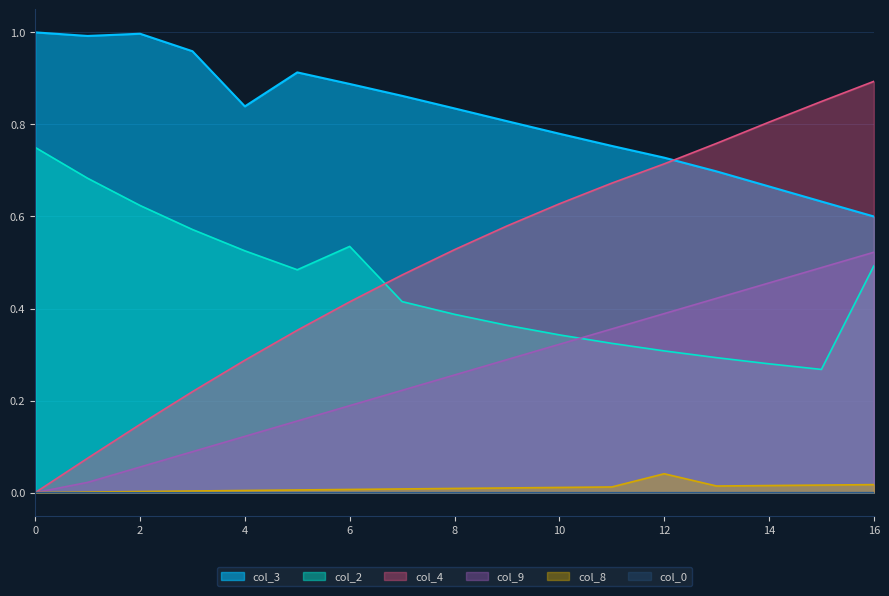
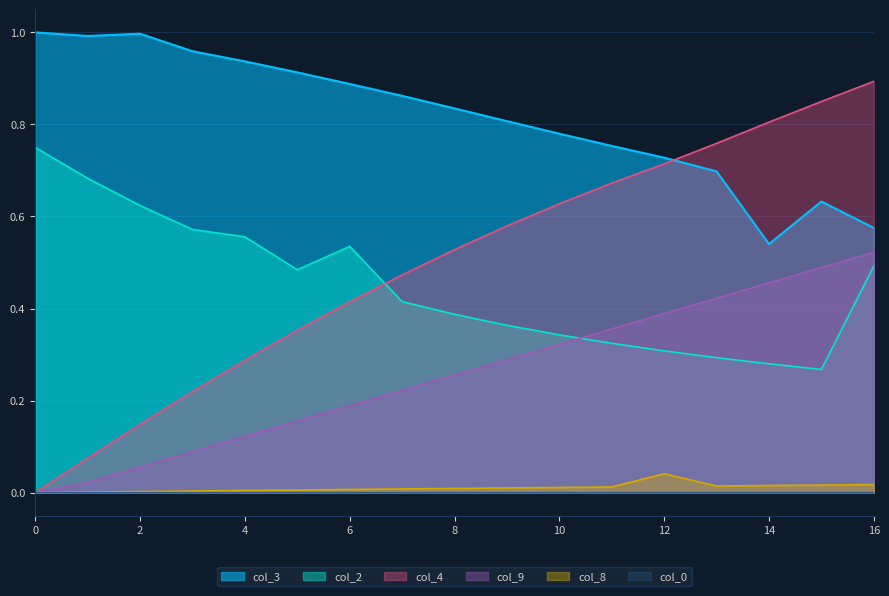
  {
    "col_3": {
      "0": 1.00,
      "2": 1.00,
-     "4": 0.84,
+     "4": 0.94,
      "6": 0.89,
      "8": 0.83,
      "10": 0.78,
      "12": 0.73,
-     "14": 0.67,
-     "16": 0.60
+     "14": 0.54,
+     "16": 0.58
    },
    "col_2": {
      "0": 0.75,
      "2": 0.62,
-     "4": 0.53,
+     "4": 0.56,
      "6": 0.53,
      "8": 0.39,
      "10": 0.34,
      "12": 0.31,
      "14": 0.28,
      "16": 0.49
    },
    "col_8": {
      "6": 0.01,
      "8": 0.01,
      "10": 0.01,
      "12": 0.04,
      "14": 0.02,
      "16": 0.02
    },
    "col_0": {
      "6": 0.00,
      "8": 0.00,
      "10": 0.00,
      "12": 0.00,
      "14": 0.00,
      "16": 0.00
    }
  }
